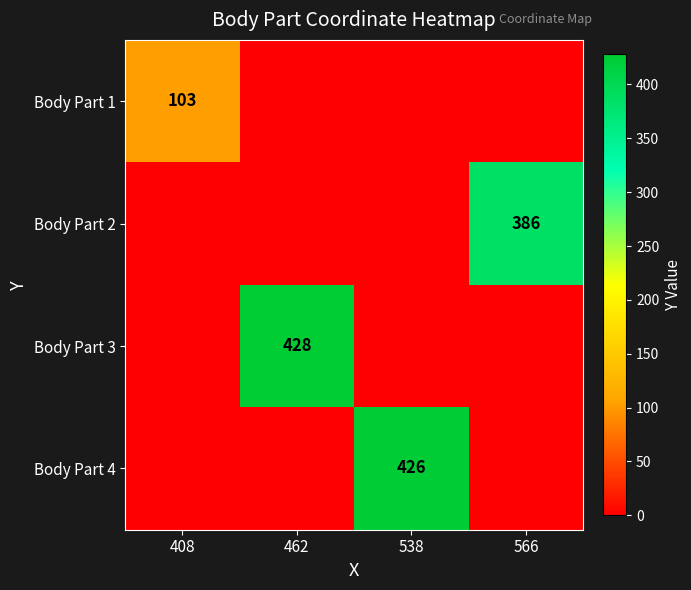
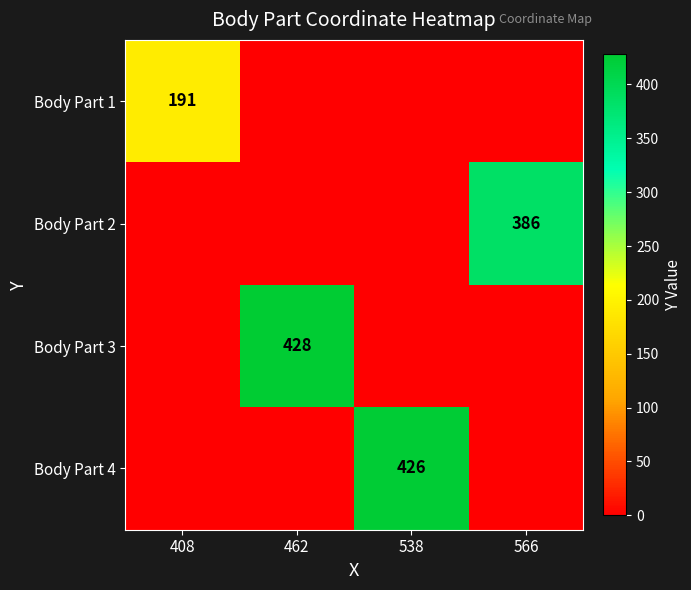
  {
    "Body Part 1": {
-     "408": 103
+     "408": 191
    },
    "Body Part 2": {
      "566": 386
    },
    "Body Part 3": {
      "462": 428
    },
    "Body Part 4": {
      "538": 426
    }
  }
